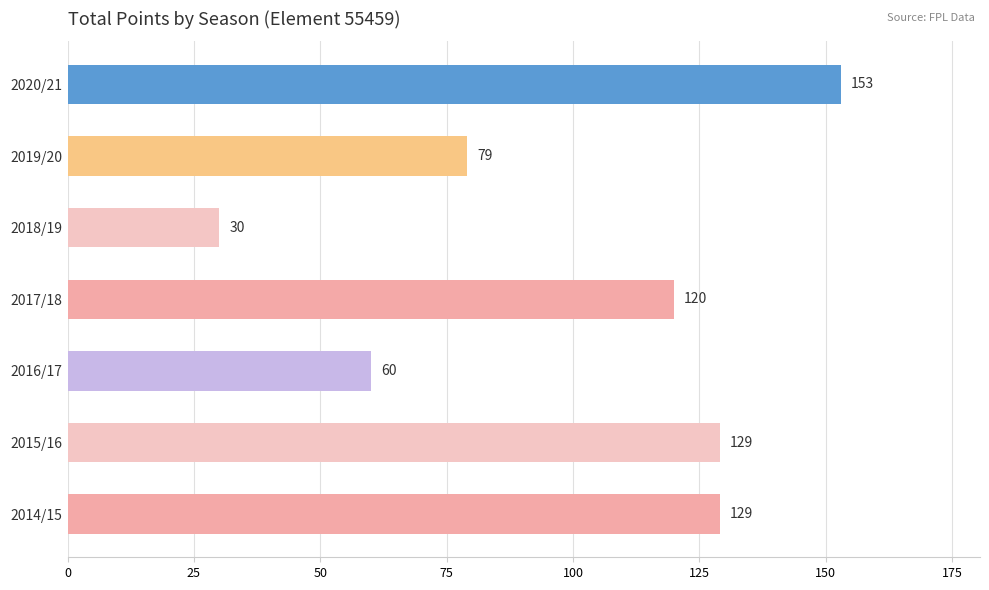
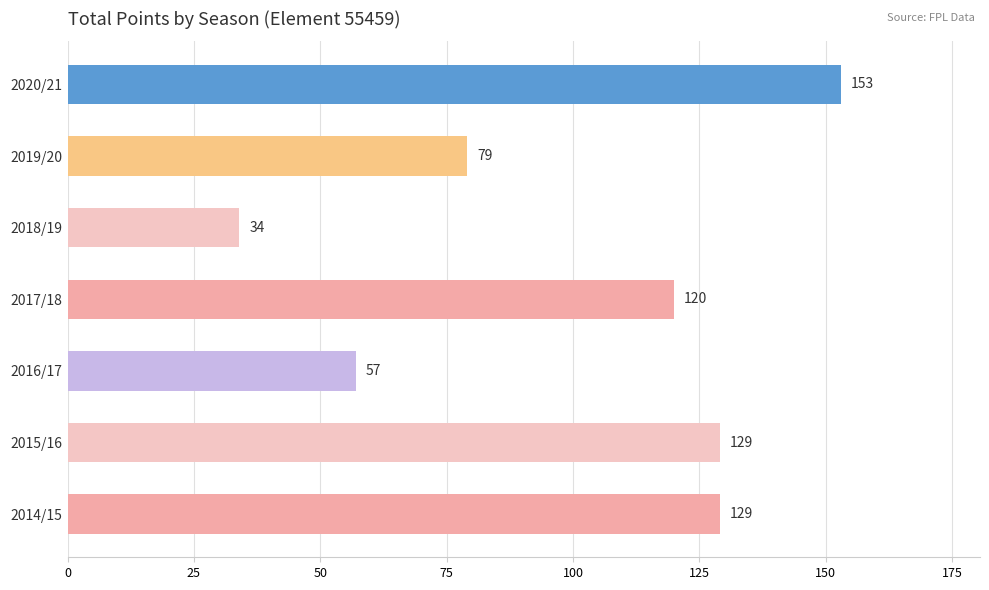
  {
    "2020/21": 153,
    "2019/20": 79,
-   "2018/19": 30,
+   "2018/19": 34,
    "2017/18": 120,
-   "2016/17": 60,
+   "2016/17": 57,
    "2015/16": 129,
    "2014/15": 129
  }
